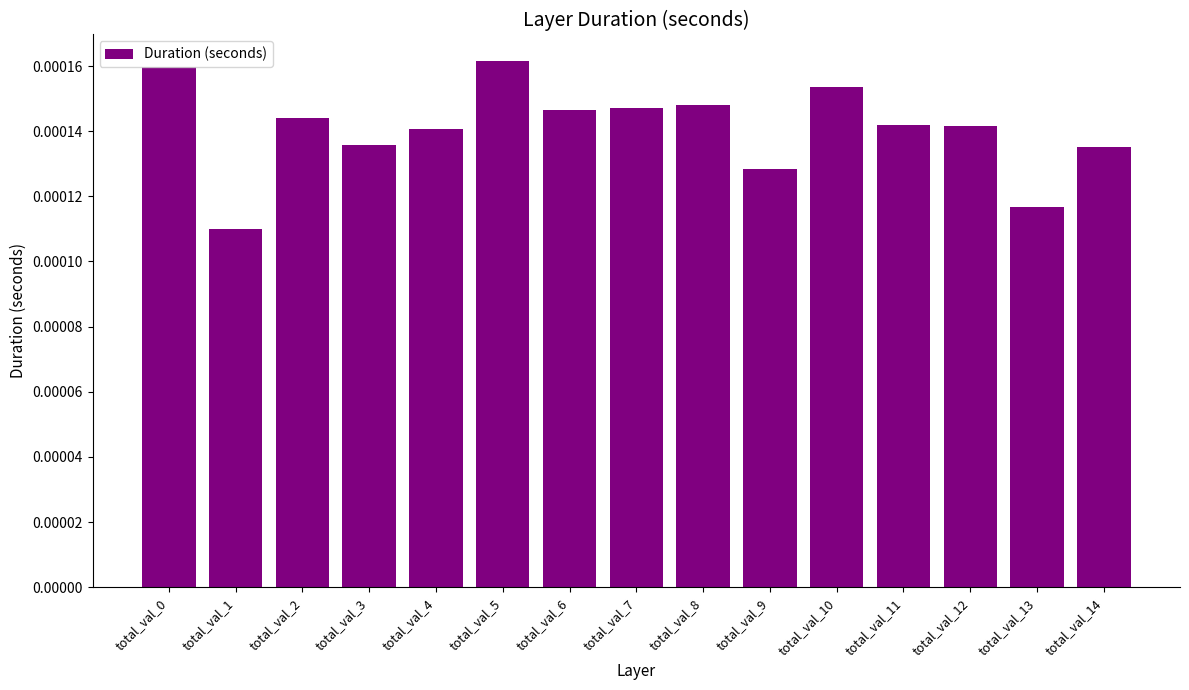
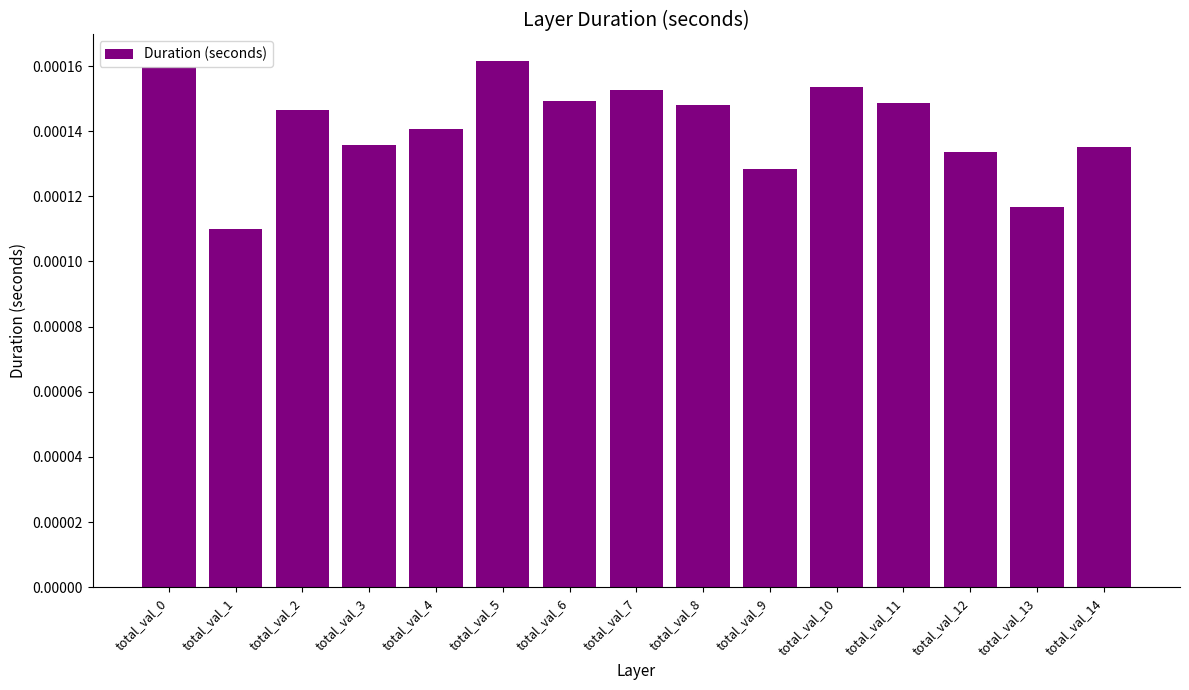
  {
    "total_val_1": 0.000110,
-   "total_val_2": 0.000144,
+   "total_val_2": 0.000147,
    "total_val_3": 0.000136,
    "total_val_4": 0.000141,
    "total_val_5": 0.000162,
-   "total_val_6": 0.000147,
-   "total_val_7": 0.000147,
+   "total_val_6": 0.000149,
+   "total_val_7": 0.000153,
    "total_val_8": 0.000148,
    "total_val_9": 0.000128,
    "total_val_10": 0.000154,
-   "total_val_11": 0.000142,
-   "total_val_12": 0.000141,
+   "total_val_11": 0.000149,
+   "total_val_12": 0.000133,
    "total_val_13": 0.000117,
    "total_val_14": 0.000135
  }
